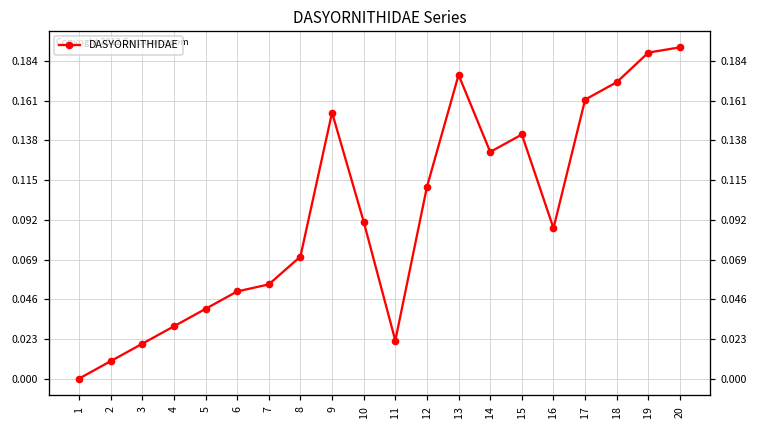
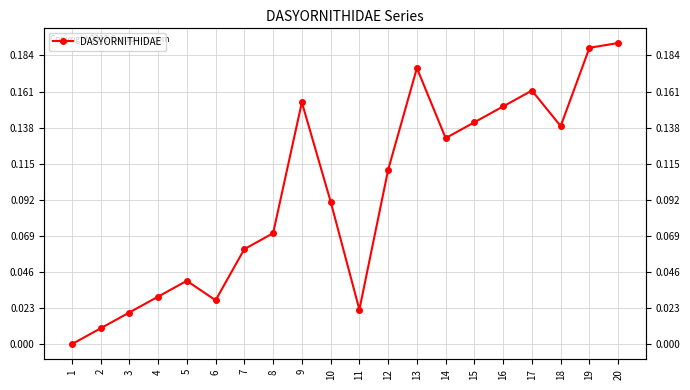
  {
    "1": 0.000,
    "2": 0.010,
    "3": 0.020,
    "4": 0.030,
    "5": 0.040,
-   "6": 0.051,
-   "7": 0.055,
+   "6": 0.028,
+   "7": 0.061,
    "8": 0.071,
    "9": 0.154,
    "10": 0.091,
    "11": 0.022,
    "12": 0.111,
    "13": 0.176,
    "14": 0.131,
    "15": 0.141,
-   "16": 0.087,
+   "16": 0.152,
    "17": 0.162,
-   "18": 0.172,
+   "18": 0.139,
    "19": 0.189,
    "20": 0.192
  }
